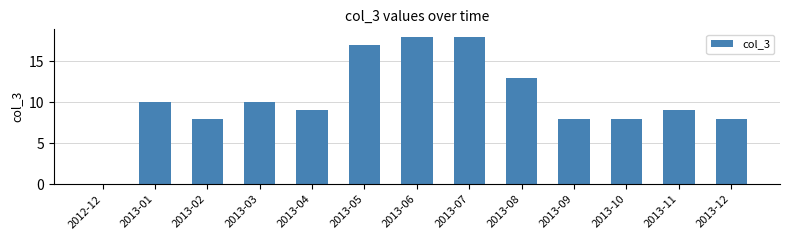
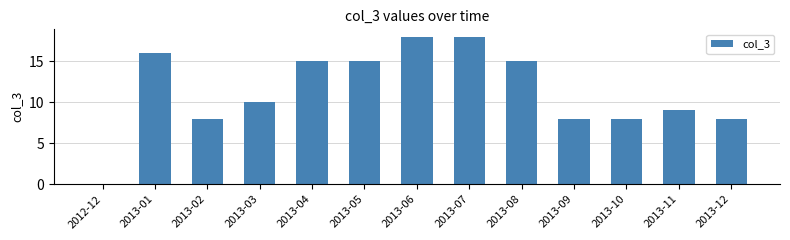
  {
    "2012-12": 0,
-   "2013-01": 10,
+   "2013-01": 16,
    "2013-02": 8,
    "2013-03": 10,
-   "2013-04": 9,
-   "2013-05": 17,
+   "2013-04": 15,
+   "2013-05": 15,
    "2013-06": 18,
    "2013-07": 18,
-   "2013-08": 13,
+   "2013-08": 15,
    "2013-09": 8,
    "2013-10": 8,
    "2013-11": 9,
    "2013-12": 8
  }
